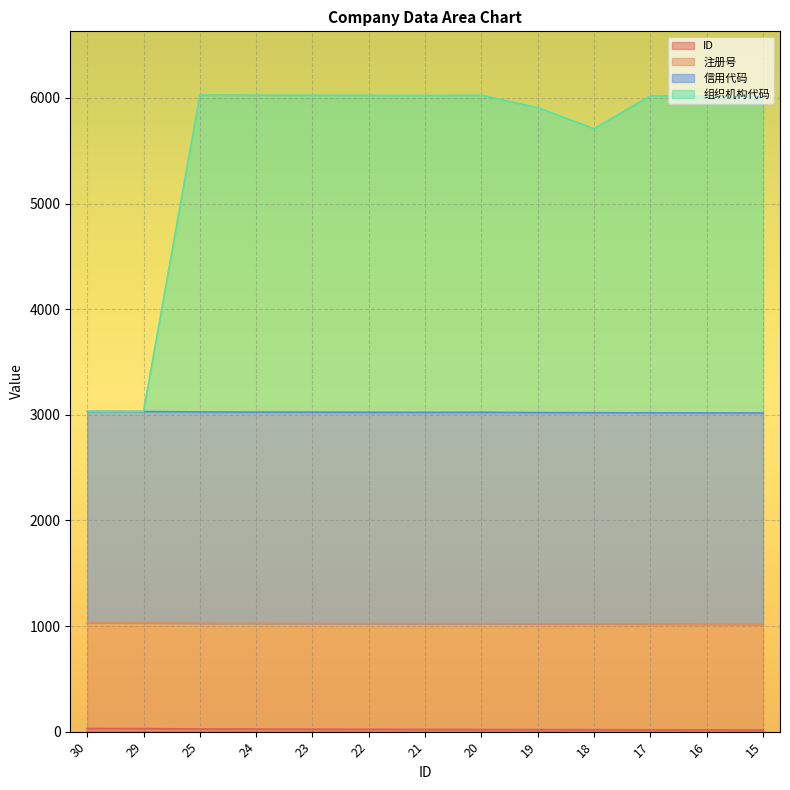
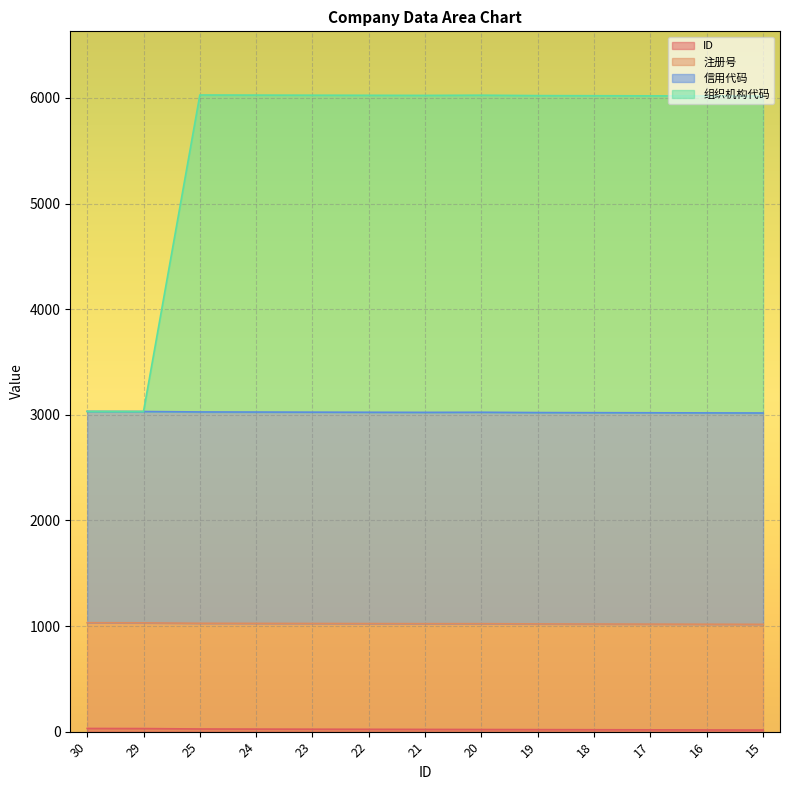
  {
    "信用代码": {
      "25": 2000,
      "24": 2000,
      "23": 2000,
      "22": 2000,
      "21": 2000,
      "20": 2000,
      "19": 2000,
      "18": 2000,
      "17": 2000,
      "16": 2000,
      "15": 2000
    },
    "组织机构代码": {
      "25": 3000,
      "24": 3000,
      "23": 3000,
      "22": 3000,
      "21": 3000,
      "20": 3000,
-     "19": 2890,
-     "18": 2690,
+     "19": 3000,
+     "18": 3000,
      "17": 3000
    }
  }
